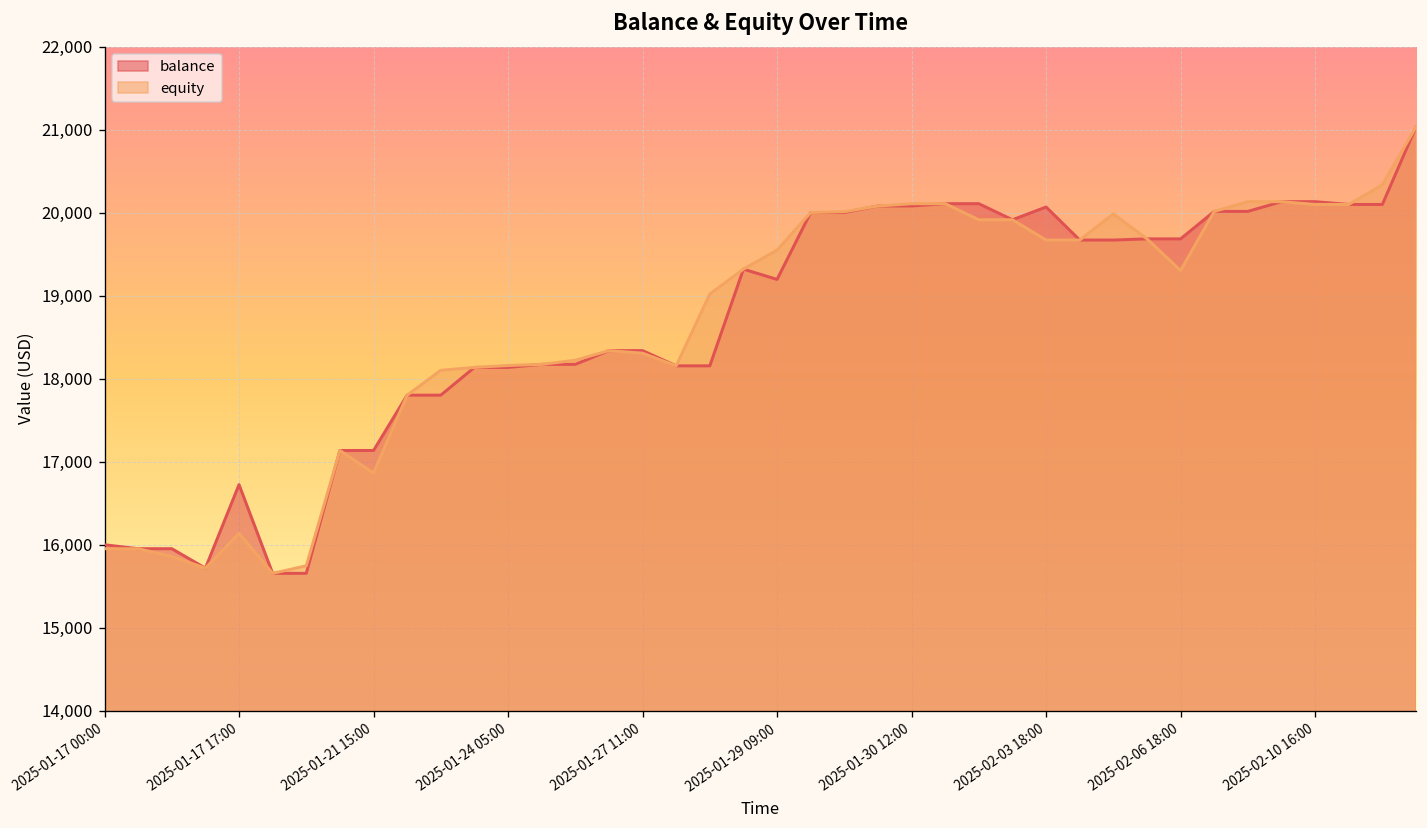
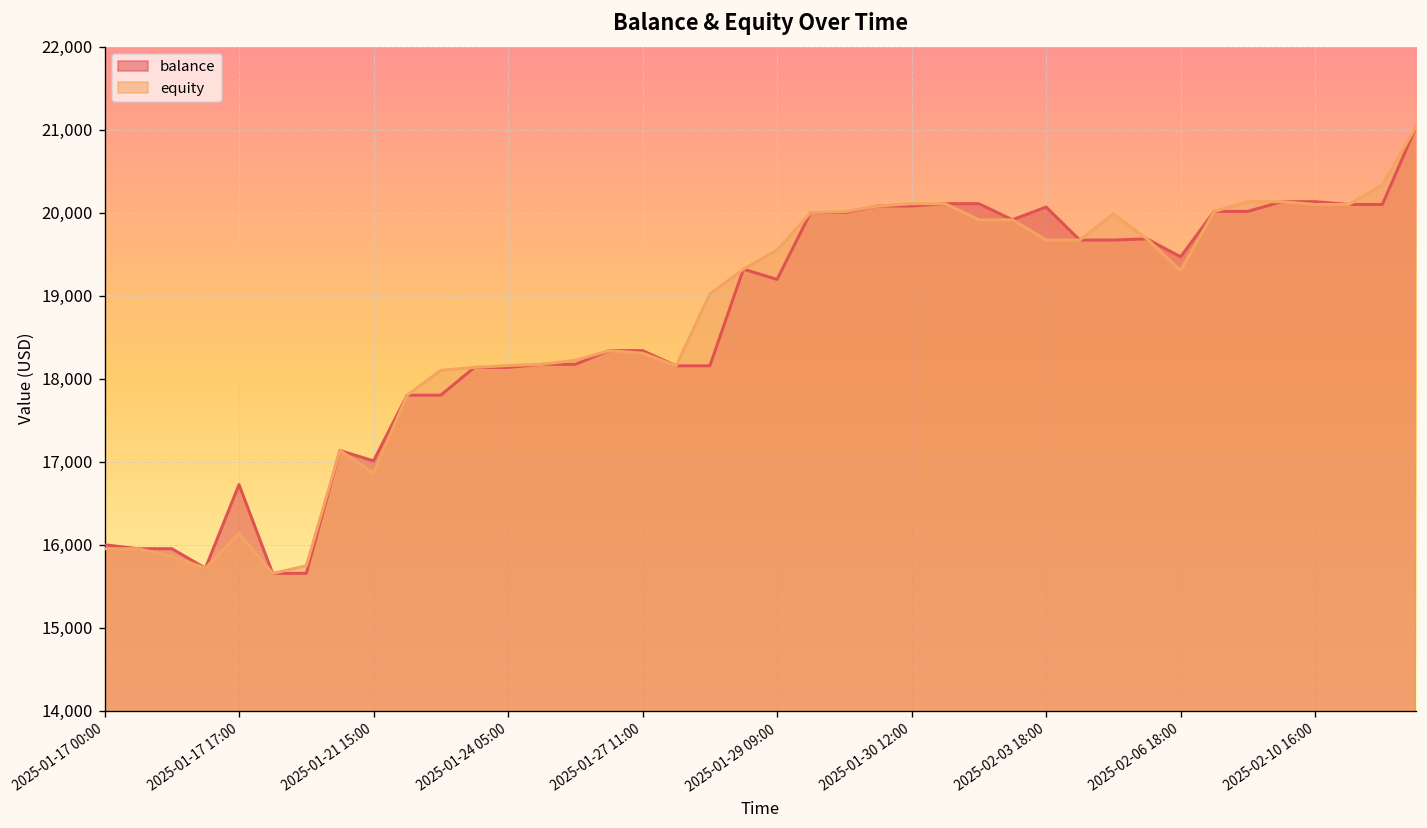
  {
    "balance": {
      "2025-01-17 00:00": "16,000",
      "2025-01-17 17:00": "16,700",
-     "2025-01-21 15:00": "17,100",
+     "2025-01-21 15:00": "17,000",
      "2025-01-29 09:00": "19,200",
      "2025-02-03 18:00": "20,100",
-     "2025-02-06 18:00": "19,700"
+     "2025-02-06 18:00": "19,500"
    },
    "equity": {
      "2025-01-17 00:00": "16,000",
      "2025-01-17 17:00": "16,100",
      "2025-01-21 15:00": "16,900",
      "2025-01-29 09:00": "19,500",
      "2025-02-03 18:00": "19,700",
      "2025-02-06 18:00": "19,300"
    }
  }
